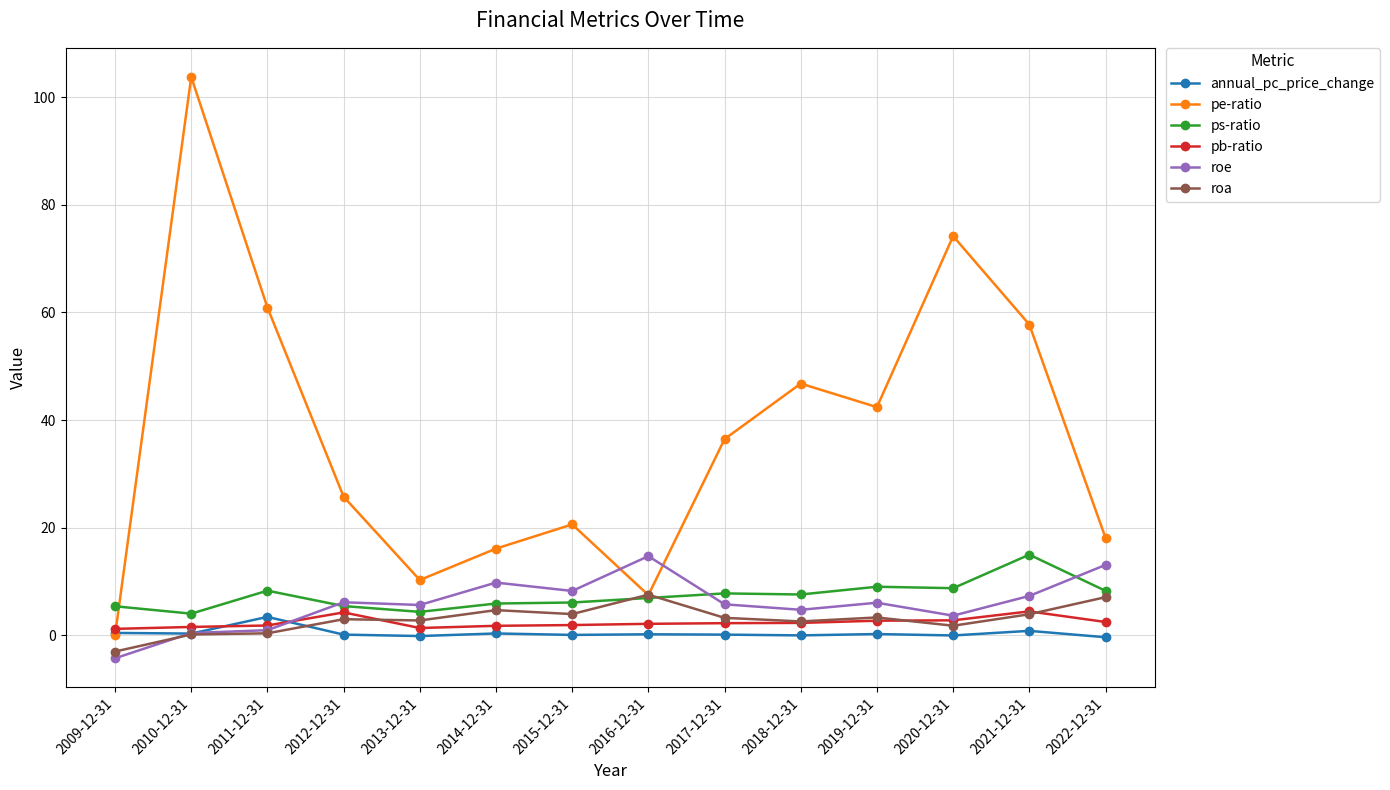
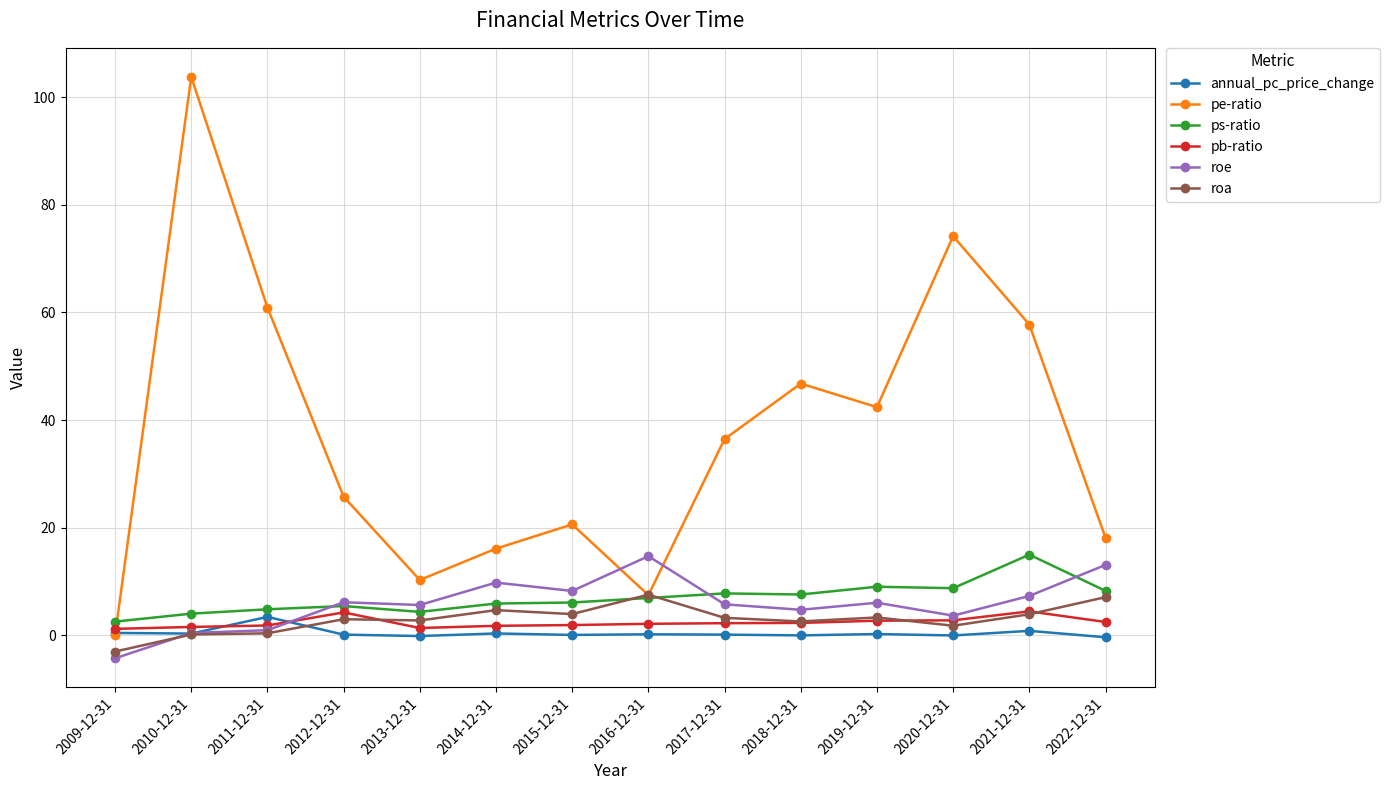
  {
    "annual_pc_price_change": {
      "2011-12-31": 3,
      "2012-12-31": 0,
      "2013-12-31": 0,
      "2014-12-31": 0,
      "2015-12-31": 0,
      "2016-12-31": 0,
      "2017-12-31": 0,
      "2018-12-31": 0,
      "2019-12-31": 0,
      "2020-12-31": 0,
      "2021-12-31": 1,
      "2022-12-31": 0
    },
    "pe-ratio": {
      "2010-12-31": 104,
      "2011-12-31": 61,
      "2012-12-31": 26,
      "2013-12-31": 10,
      "2014-12-31": 16,
      "2015-12-31": 21,
      "2017-12-31": 36,
      "2018-12-31": 47,
      "2019-12-31": 42,
      "2020-12-31": 74,
      "2021-12-31": 58,
      "2022-12-31": 18
    },
    "ps-ratio": {
-     "2009-12-31": 5,
+     "2009-12-31": 3,
      "2010-12-31": 4,
-     "2011-12-31": 8,
+     "2011-12-31": 5,
      "2012-12-31": 5,
      "2013-12-31": 4,
      "2014-12-31": 6,
      "2015-12-31": 6,
      "2016-12-31": 7,
      "2017-12-31": 8,
      "2018-12-31": 8,
      "2019-12-31": 9,
      "2020-12-31": 9,
      "2021-12-31": 15,
      "2022-12-31": 8
    },
    "pb-ratio": {
      "2009-12-31": 1,
      "2010-12-31": 2,
      "2011-12-31": 2,
      "2012-12-31": 4,
      "2013-12-31": 1,
      "2014-12-31": 2,
      "2015-12-31": 2,
      "2016-12-31": 2,
      "2017-12-31": 2,
      "2019-12-31": 3,
      "2020-12-31": 3,
      "2021-12-31": 4,
      "2022-12-31": 2
    },
    "roe": {
      "2009-12-31": -4,
      "2011-12-31": 1,
      "2012-12-31": 6,
      "2013-12-31": 6,
      "2014-12-31": 10,
      "2015-12-31": 8,
      "2016-12-31": 15,
      "2017-12-31": 6,
      "2018-12-31": 5,
      "2019-12-31": 6,
      "2020-12-31": 4,
      "2021-12-31": 7,
      "2022-12-31": 13
    },
    "roa": {
      "2009-12-31": -3,
      "2011-12-31": 0,
      "2012-12-31": 3,
      "2013-12-31": 3,
      "2014-12-31": 5,
      "2015-12-31": 4,
      "2017-12-31": 3,
      "2019-12-31": 3,
      "2020-12-31": 2,
      "2021-12-31": 4,
      "2022-12-31": 7
    }
  }
